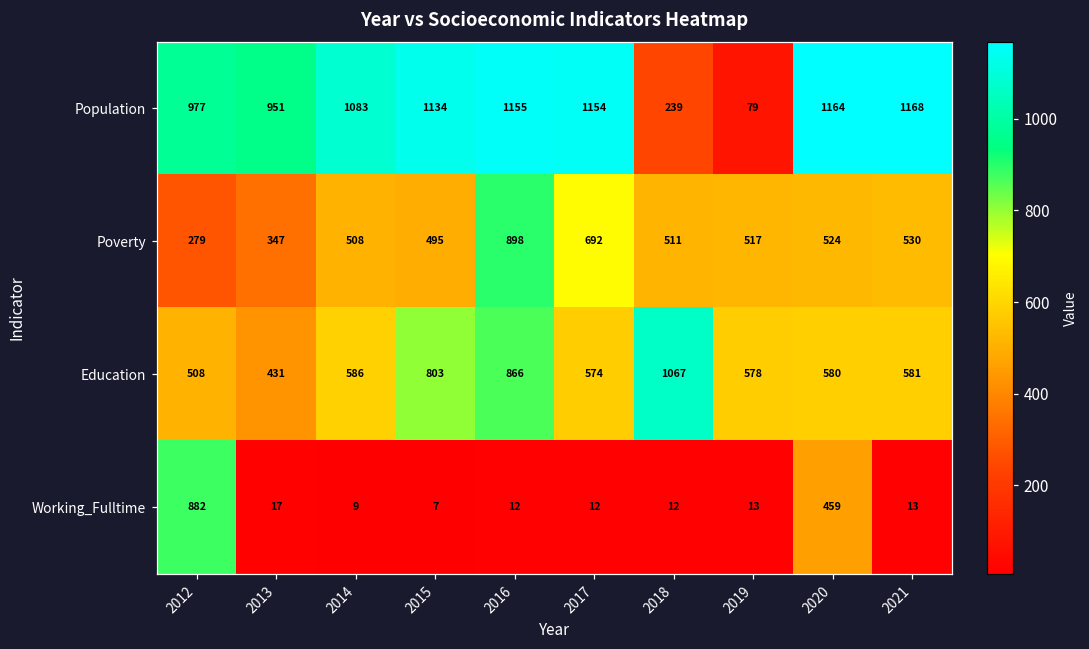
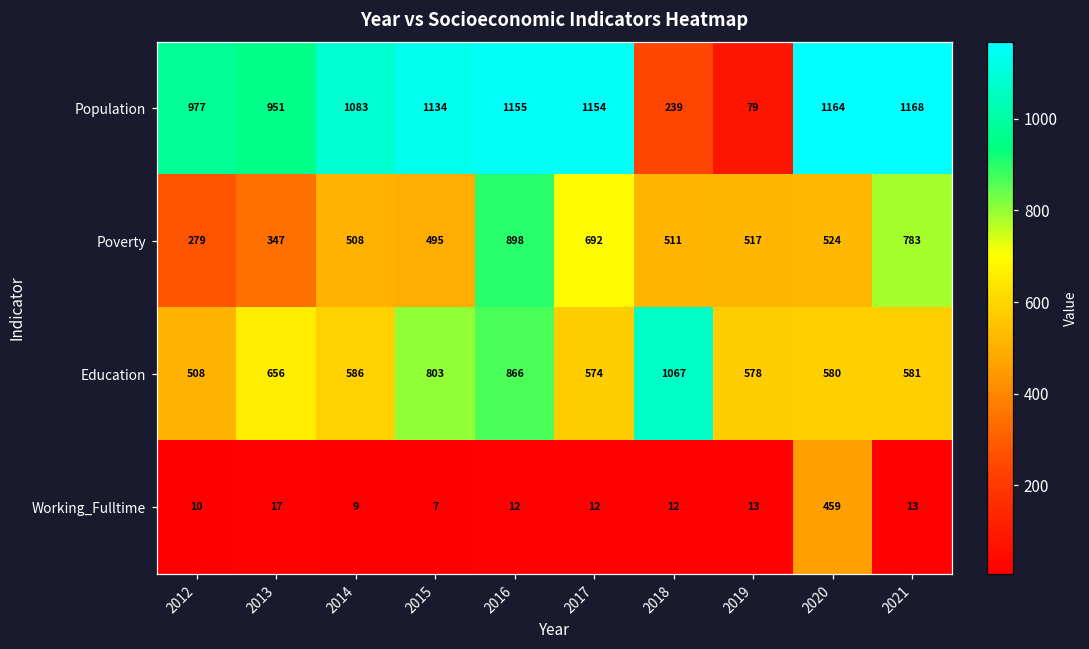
  {
    "Population": {
      "2012": 977,
      "2013": 951,
      "2014": 1083,
      "2015": 1134,
      "2016": 1155,
      "2017": 1154,
      "2018": 239,
      "2019": 79,
      "2020": 1164,
      "2021": 1168
    },
    "Poverty": {
      "2012": 279,
      "2013": 347,
      "2014": 508,
      "2015": 495,
      "2016": 898,
      "2017": 692,
      "2018": 511,
      "2019": 517,
      "2020": 524,
-     "2021": 530
+     "2021": 783
    },
    "Education": {
      "2012": 508,
-     "2013": 431,
+     "2013": 656,
      "2014": 586,
      "2015": 803,
      "2016": 866,
      "2017": 574,
      "2018": 1067,
      "2019": 578,
      "2020": 580,
      "2021": 581
    },
    "Working_Fulltime": {
-     "2012": 882,
+     "2012": 10,
      "2013": 17,
      "2014": 9,
      "2015": 7,
      "2016": 12,
      "2017": 12,
      "2018": 12,
      "2019": 13,
      "2020": 459,
      "2021": 13
    }
  }
